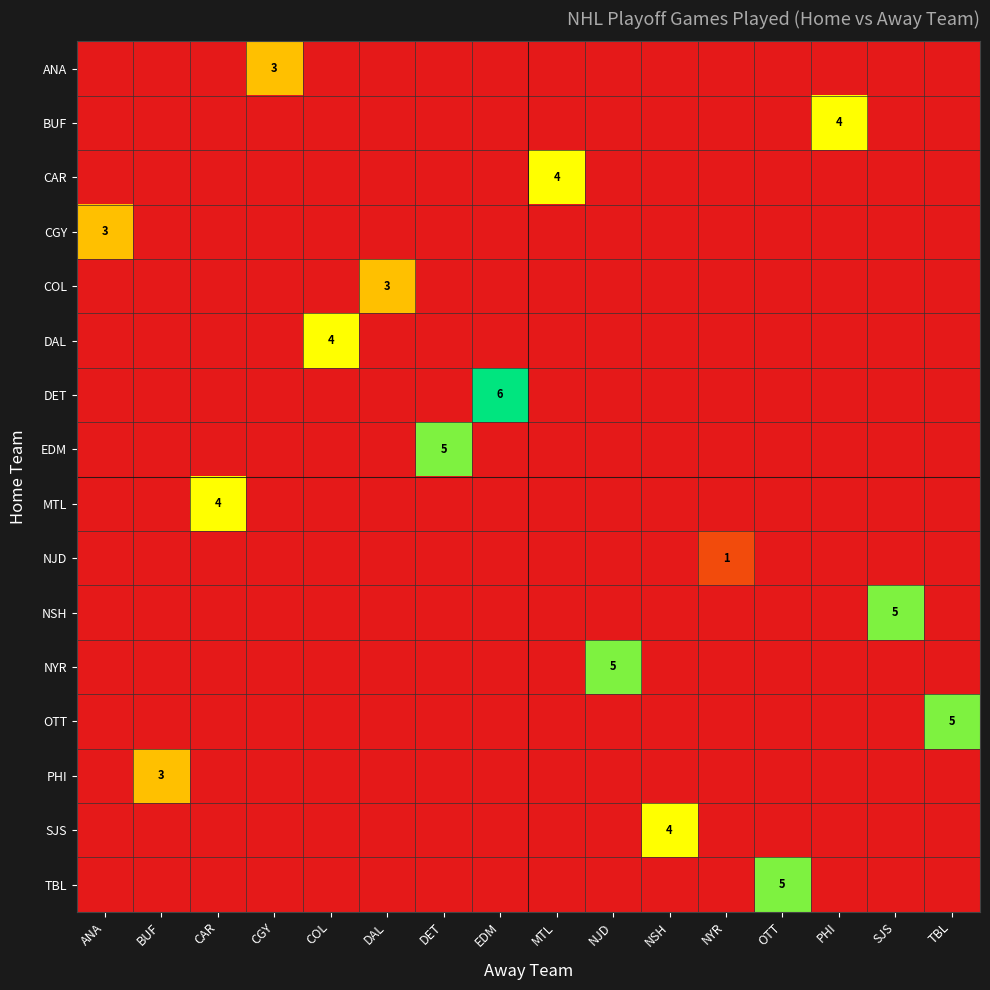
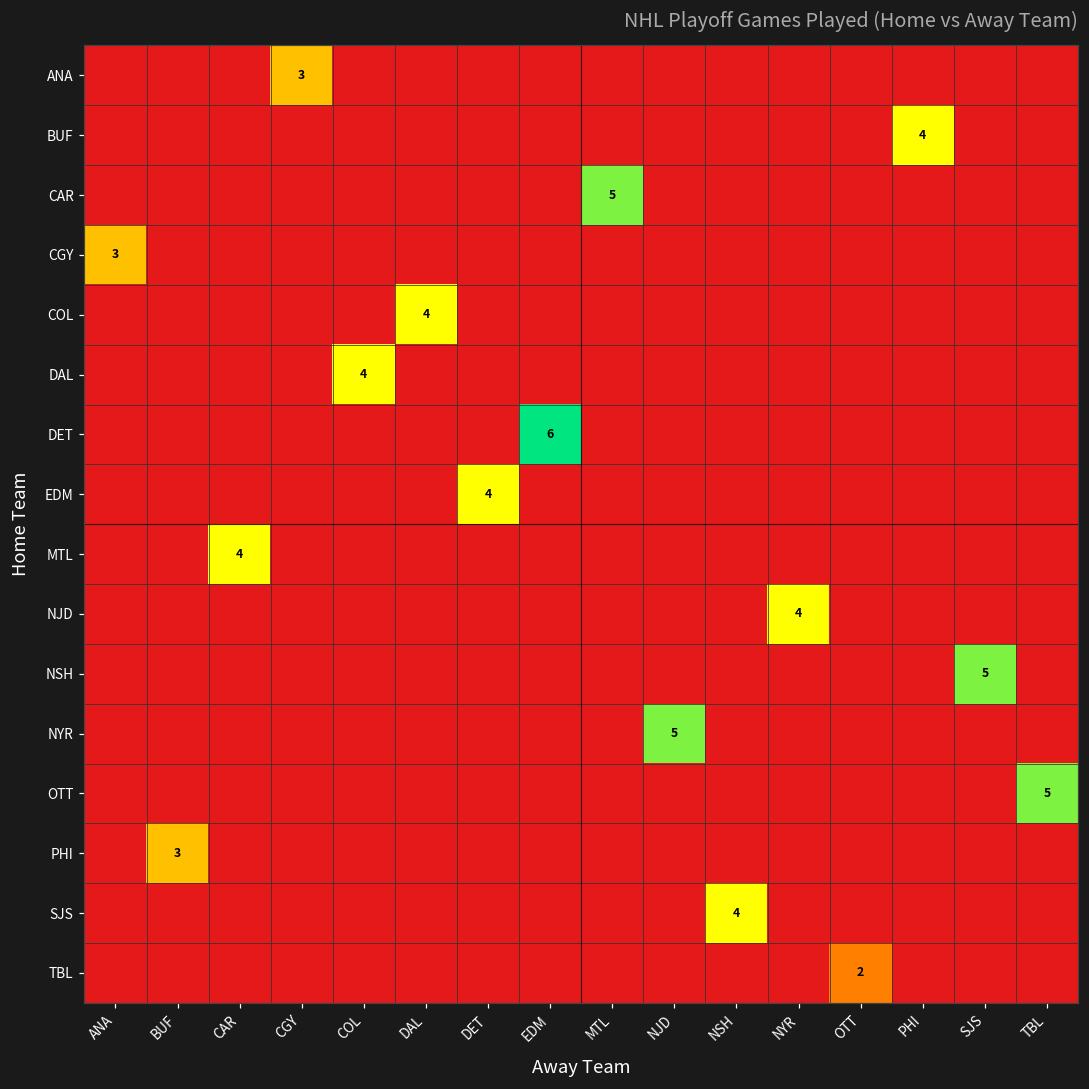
  {
    "ANA": {
      "CGY": 3
    },
    "BUF": {
      "PHI": 4
    },
    "CAR": {
-     "MTL": 4
+     "MTL": 5
    },
    "CGY": {
      "ANA": 3
    },
    "COL": {
-     "DAL": 3
+     "DAL": 4
    },
    "DAL": {
      "COL": 4
    },
    "DET": {
      "EDM": 6
    },
    "EDM": {
-     "DET": 5
+     "DET": 4
    },
    "MTL": {
      "CAR": 4
    },
    "NJD": {
-     "NYR": 1
+     "NYR": 4
    },
    "NSH": {
      "SJS": 5
    },
    "NYR": {
      "NJD": 5
    },
    "OTT": {
      "TBL": 5
    },
    "PHI": {
      "BUF": 3
    },
    "SJS": {
      "NSH": 4
    },
    "TBL": {
-     "OTT": 5
+     "OTT": 2
    }
  }
